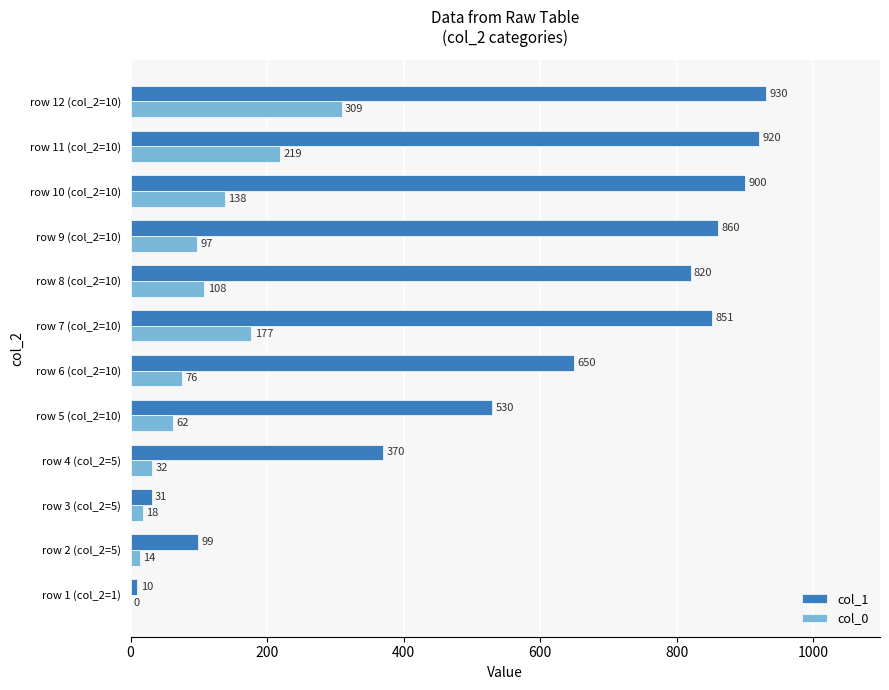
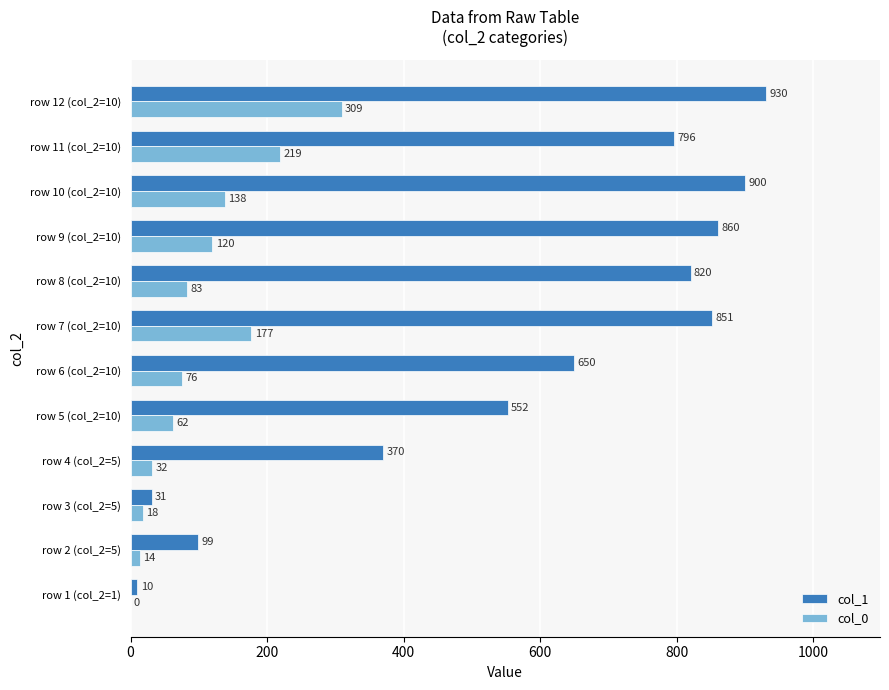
  {
    "col_1": {
      "row 12 (col_2=10)": 930,
-     "row 11 (col_2=10)": 920,
+     "row 11 (col_2=10)": 796,
      "row 10 (col_2=10)": 900,
      "row 9 (col_2=10)": 860,
      "row 8 (col_2=10)": 820,
      "row 7 (col_2=10)": 851,
      "row 6 (col_2=10)": 650,
-     "row 5 (col_2=10)": 530,
+     "row 5 (col_2=10)": 552,
      "row 4 (col_2=5)": 370,
      "row 3 (col_2=5)": 31,
      "row 2 (col_2=5)": 99,
      "row 1 (col_2=1)": 10
    },
    "col_0": {
      "row 12 (col_2=10)": 309,
      "row 11 (col_2=10)": 219,
      "row 10 (col_2=10)": 138,
-     "row 9 (col_2=10)": 97,
-     "row 8 (col_2=10)": 108,
+     "row 9 (col_2=10)": 120,
+     "row 8 (col_2=10)": 83,
      "row 7 (col_2=10)": 177,
      "row 6 (col_2=10)": 76,
      "row 5 (col_2=10)": 62,
      "row 4 (col_2=5)": 32,
      "row 3 (col_2=5)": 18,
      "row 2 (col_2=5)": 14,
      "row 1 (col_2=1)": 0
    }
  }
